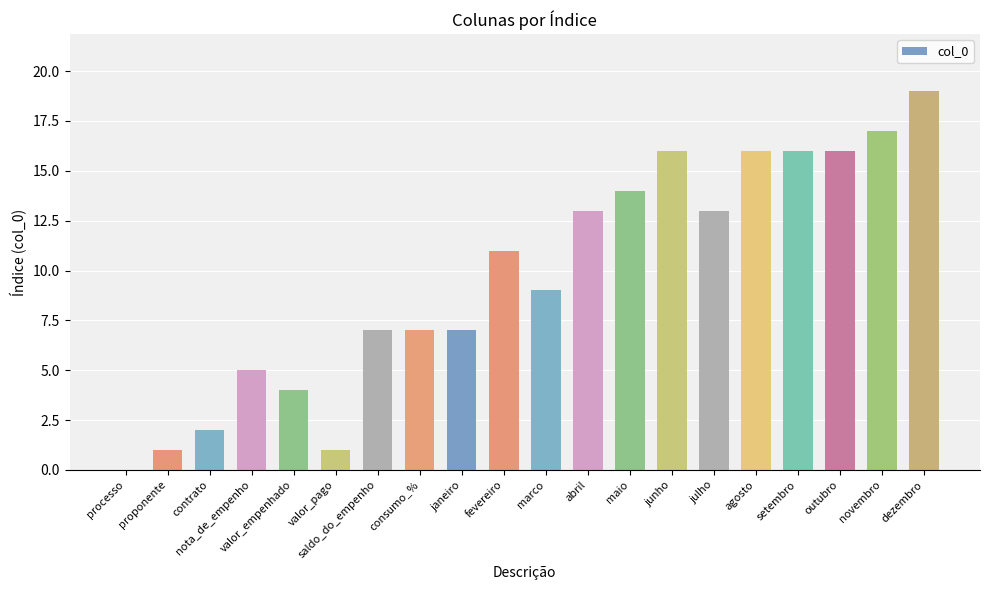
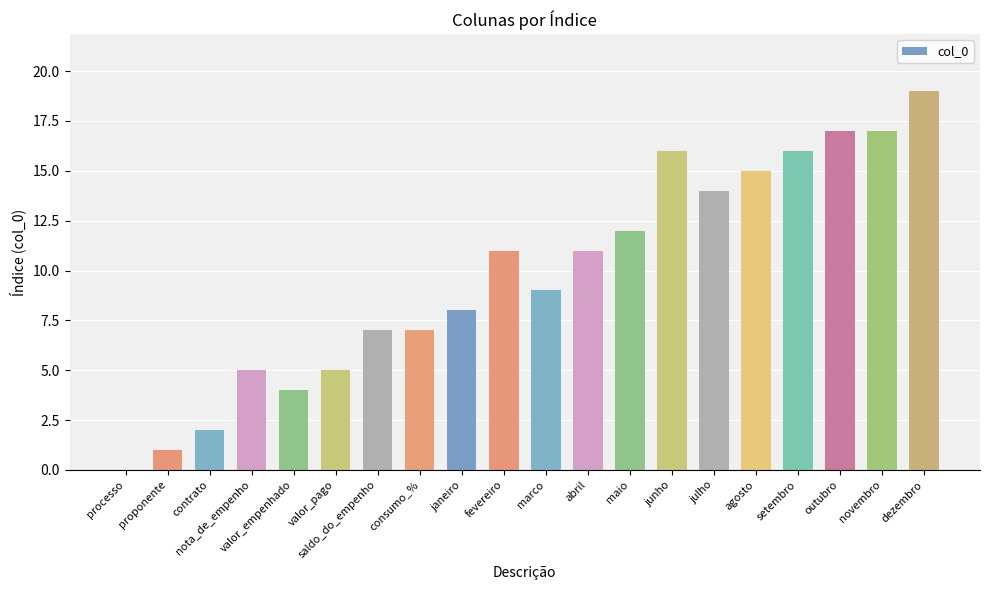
  {
    "processo": 0,
    "proponente": 1,
    "contrato": 2,
    "nota_de_empenho": 5,
    "valor_empenhado": 4,
-   "valor_pago": 1,
+   "valor_pago": 5,
    "saldo_do_empenho": 7,
    "consumo_%": 7,
-   "janeiro": 7,
+   "janeiro": 8,
    "fevereiro": 11,
    "marco": 9,
-   "abril": 13,
-   "maio": 14,
+   "abril": 11,
+   "maio": 12,
    "junho": 16,
-   "julho": 13,
-   "agosto": 16,
+   "julho": 14,
+   "agosto": 15,
    "setembro": 16,
-   "outubro": 16,
+   "outubro": 17,
    "novembro": 17,
    "dezembro": 19
  }
